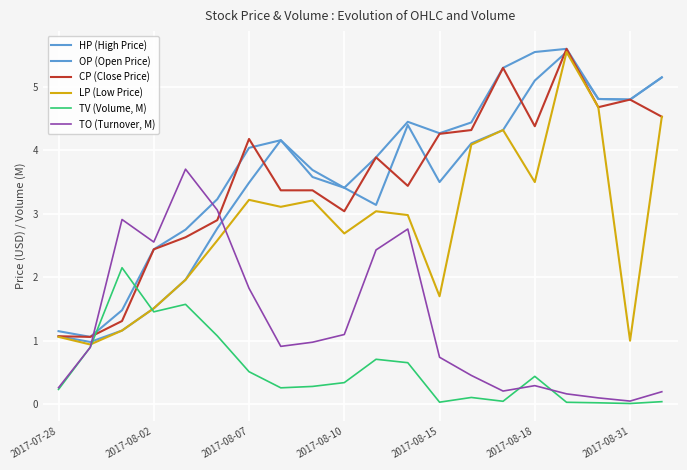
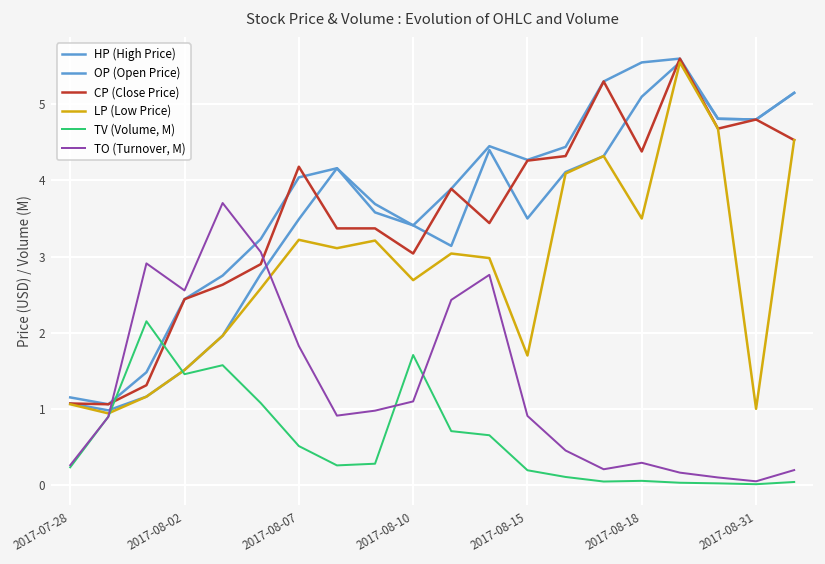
  {
    "CP (Close Price)": {
      "2017-08-07": 4.2,
      "2017-08-10": 3.0,
      "2017-08-18": 4.4
    },
    "LP (Low Price)": {
      "2017-08-07": 3.2,
      "2017-08-10": 2.7,
      "2017-08-15": 1.7,
      "2017-08-18": 3.5,
      "2017-08-31": 1.0
    },
    "TV (Volume, M)": {
      "2017-08-02": 1.5,
      "2017-08-07": 0.5,
-     "2017-08-10": 0.3,
-     "2017-08-15": 0.0,
-     "2017-08-18": 0.4
+     "2017-08-10": 1.7,
+     "2017-08-15": 0.2,
+     "2017-08-18": 0.1
    },
    "TO (Turnover, M)": {
      "2017-08-02": 2.6,
      "2017-08-07": 1.8,
      "2017-08-10": 1.1,
-     "2017-08-15": 0.7,
+     "2017-08-15": 0.9,
      "2017-08-18": 0.3
    }
  }
